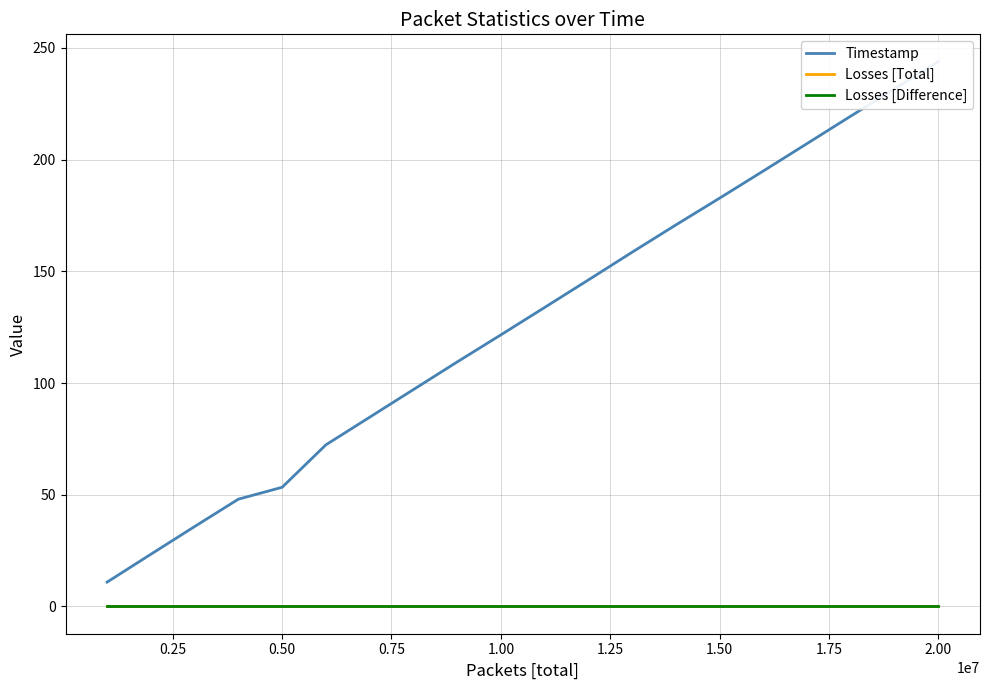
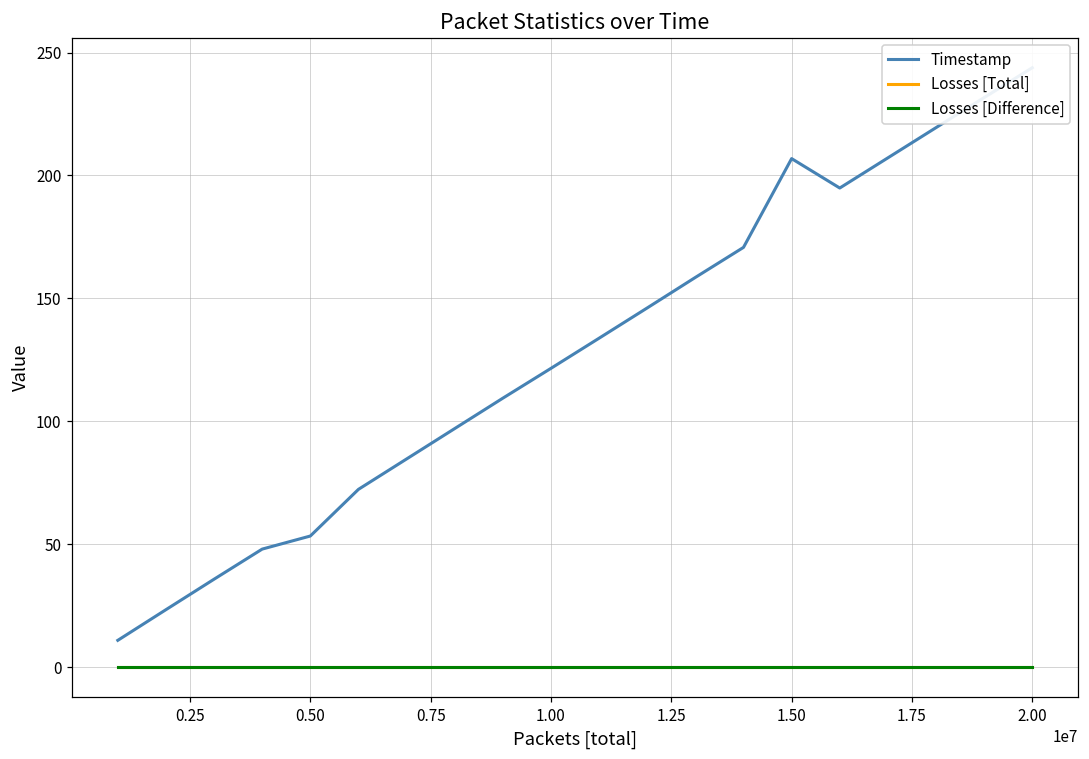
  {
    "Timestamp": {
      "0.50": 53,
      "1.00": 122,
-     "1.50": 183
+     "1.50": 207
    },
    "Losses [Difference]": {
      "0.50": 0,
      "1.00": 0,
      "1.50": 0,
      "2.00": 0
    }
  }
